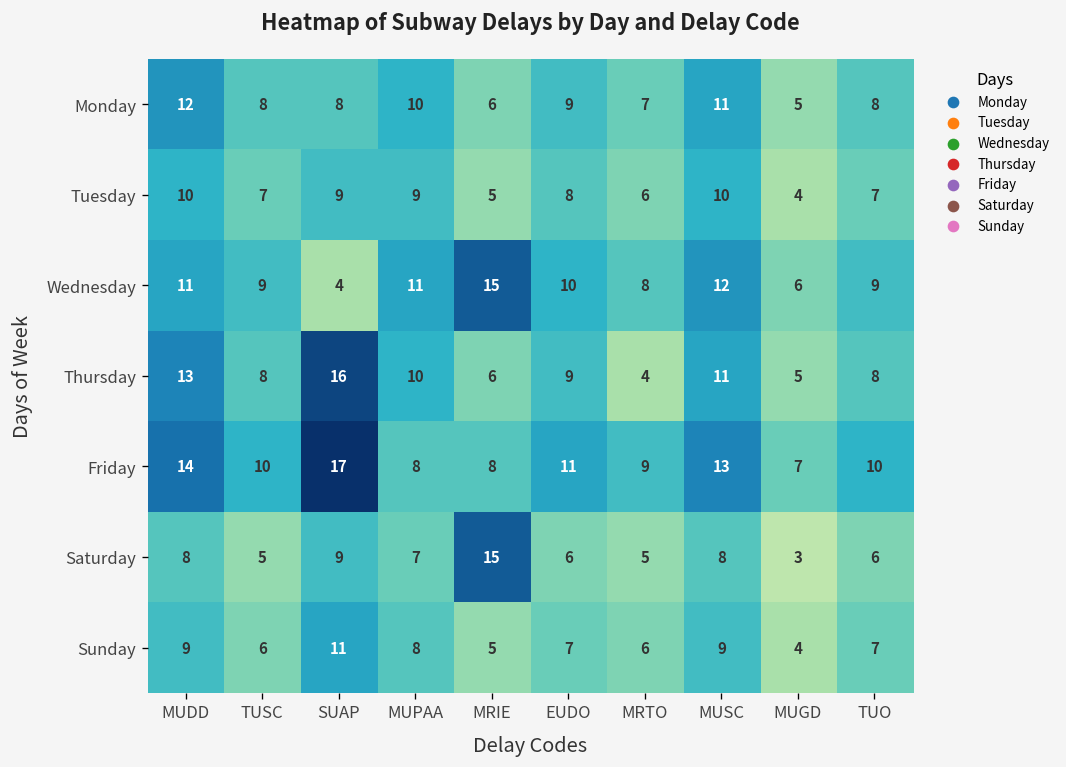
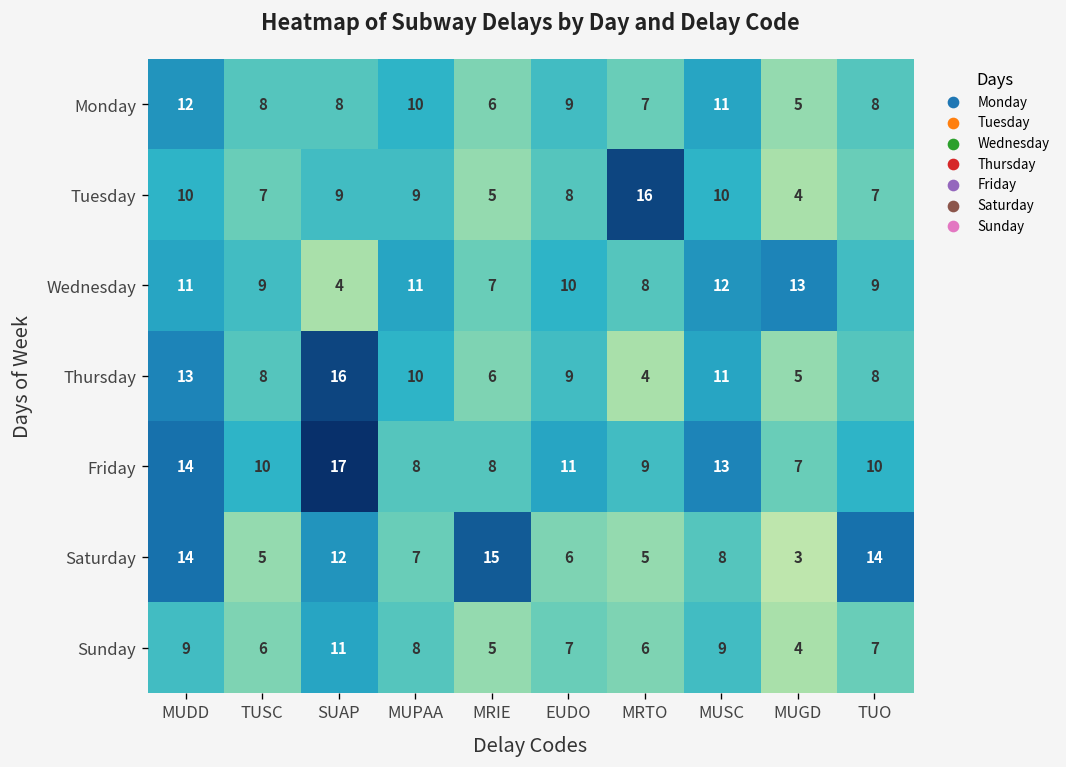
  {
    "Monday": {
      "MUDD": 12,
      "TUSC": 8,
      "SUAP": 8,
      "MUPAA": 10,
      "MRIE": 6,
      "EUDO": 9,
      "MRTO": 7,
      "MUSC": 11,
      "MUGD": 5,
      "TUO": 8
    },
    "Tuesday": {
      "MUDD": 10,
      "TUSC": 7,
      "SUAP": 9,
      "MUPAA": 9,
      "MRIE": 5,
      "EUDO": 8,
-     "MRTO": 6,
+     "MRTO": 16,
      "MUSC": 10,
      "MUGD": 4,
      "TUO": 7
    },
    "Wednesday": {
      "MUDD": 11,
      "TUSC": 9,
      "SUAP": 4,
      "MUPAA": 11,
-     "MRIE": 15,
+     "MRIE": 7,
      "EUDO": 10,
      "MRTO": 8,
      "MUSC": 12,
-     "MUGD": 6,
+     "MUGD": 13,
      "TUO": 9
    },
    "Thursday": {
      "MUDD": 13,
      "TUSC": 8,
      "SUAP": 16,
      "MUPAA": 10,
      "MRIE": 6,
      "EUDO": 9,
      "MRTO": 4,
      "MUSC": 11,
      "MUGD": 5,
      "TUO": 8
    },
    "Friday": {
      "MUDD": 14,
      "TUSC": 10,
      "SUAP": 17,
      "MUPAA": 8,
      "MRIE": 8,
      "EUDO": 11,
      "MRTO": 9,
      "MUSC": 13,
      "MUGD": 7,
      "TUO": 10
    },
    "Saturday": {
-     "MUDD": 8,
+     "MUDD": 14,
      "TUSC": 5,
-     "SUAP": 9,
+     "SUAP": 12,
      "MUPAA": 7,
      "MRIE": 15,
      "EUDO": 6,
      "MRTO": 5,
      "MUSC": 8,
      "MUGD": 3,
-     "TUO": 6
+     "TUO": 14
    },
    "Sunday": {
      "MUDD": 9,
      "TUSC": 6,
      "SUAP": 11,
      "MUPAA": 8,
      "MRIE": 5,
      "EUDO": 7,
      "MRTO": 6,
      "MUSC": 9,
      "MUGD": 4,
      "TUO": 7
    }
  }
